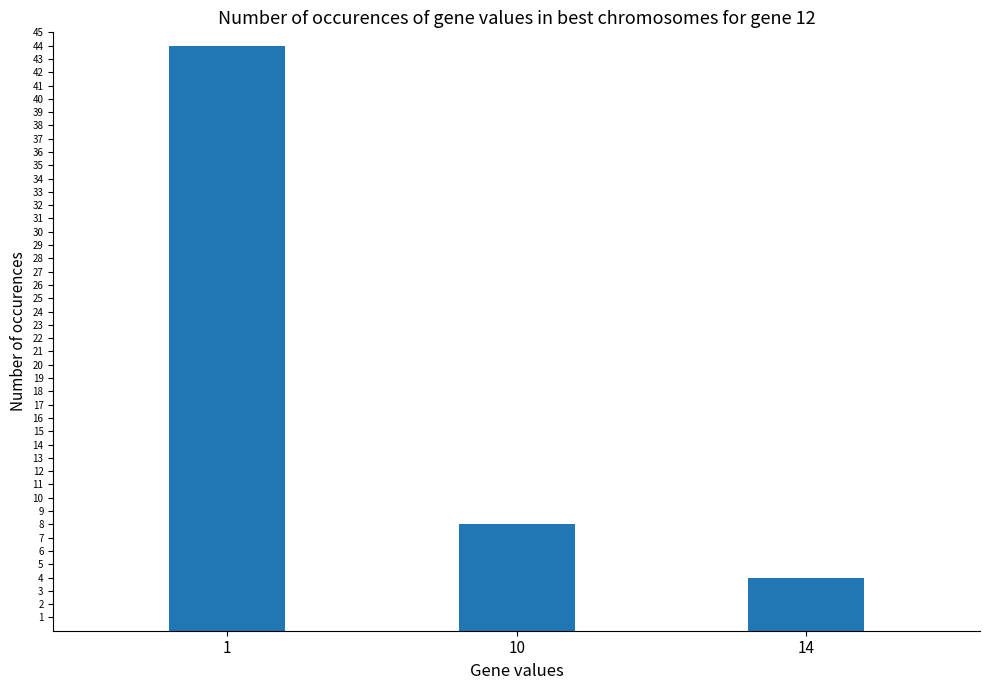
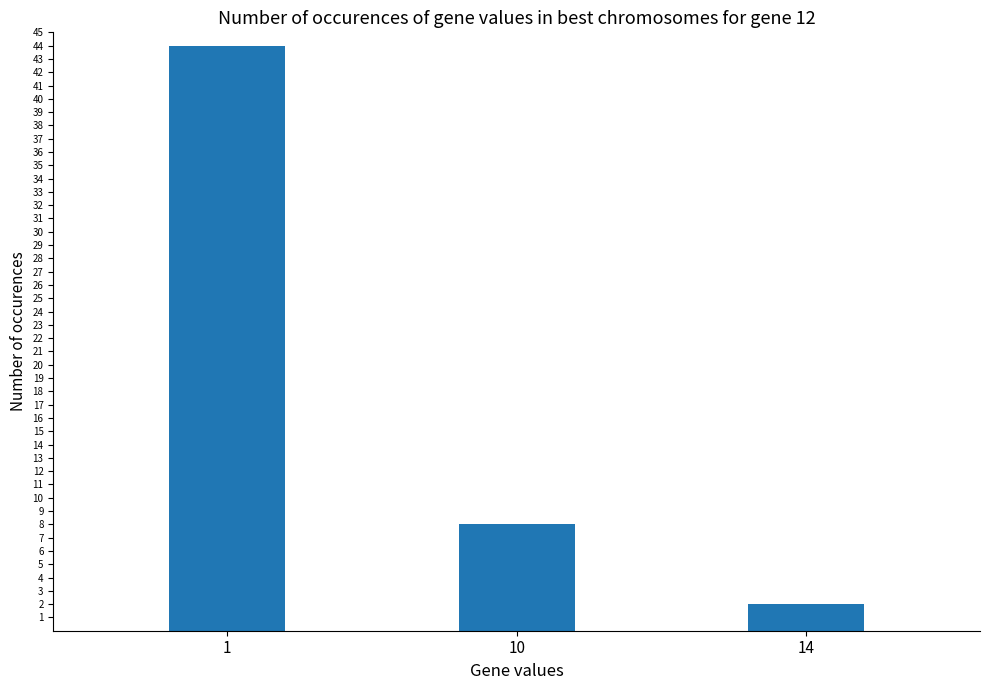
  {
    "1": 44,
    "10": 8,
-   "14": 4
+   "14": 2
  }
